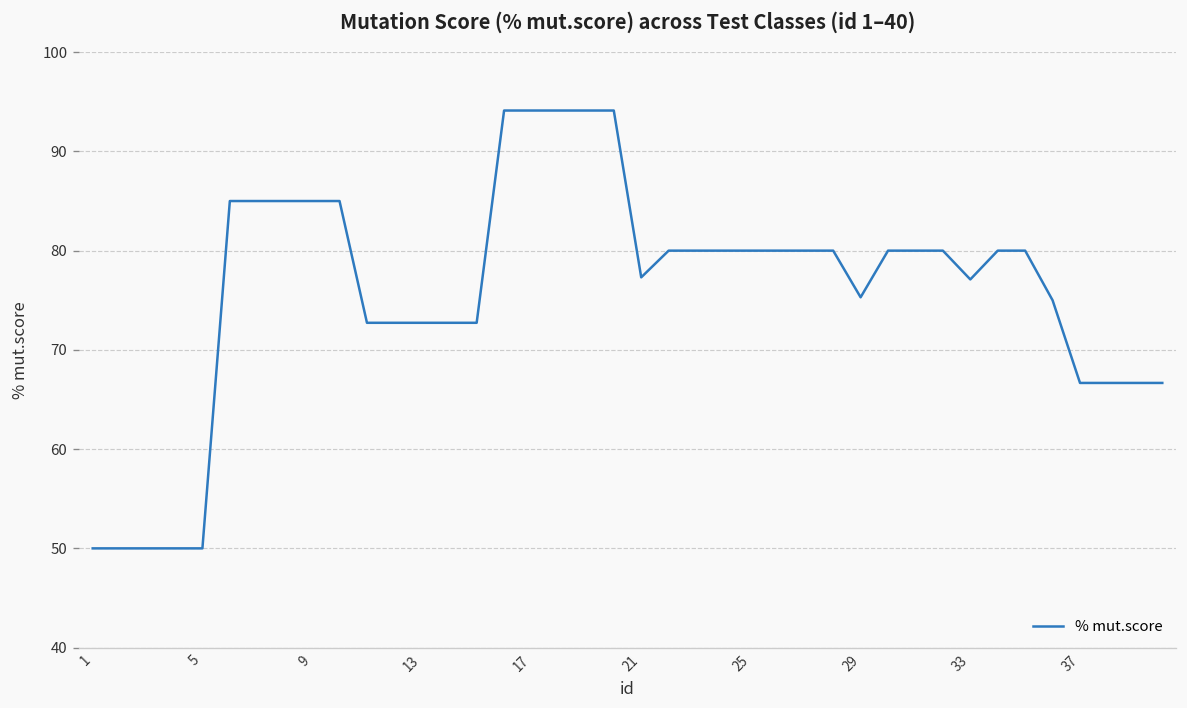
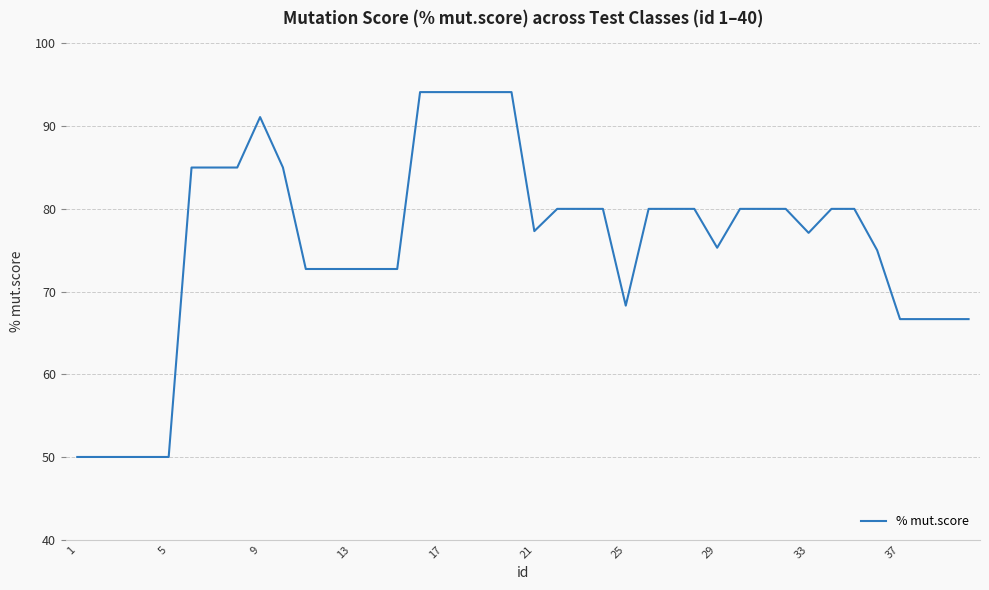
  {
    "1": 50,
    "5": 50,
-   "9": 85,
+   "9": 91,
    "13": 73,
    "17": 94,
    "21": 77,
-   "25": 80,
+   "25": 68,
    "29": 75,
    "33": 77,
    "37": 67
  }
